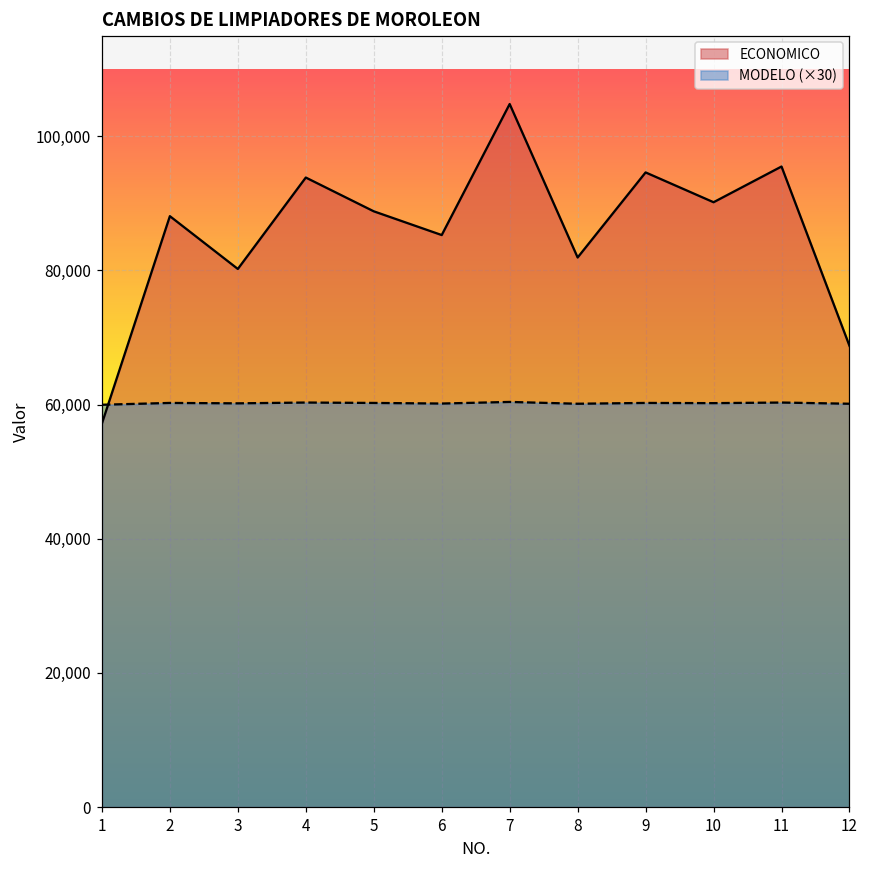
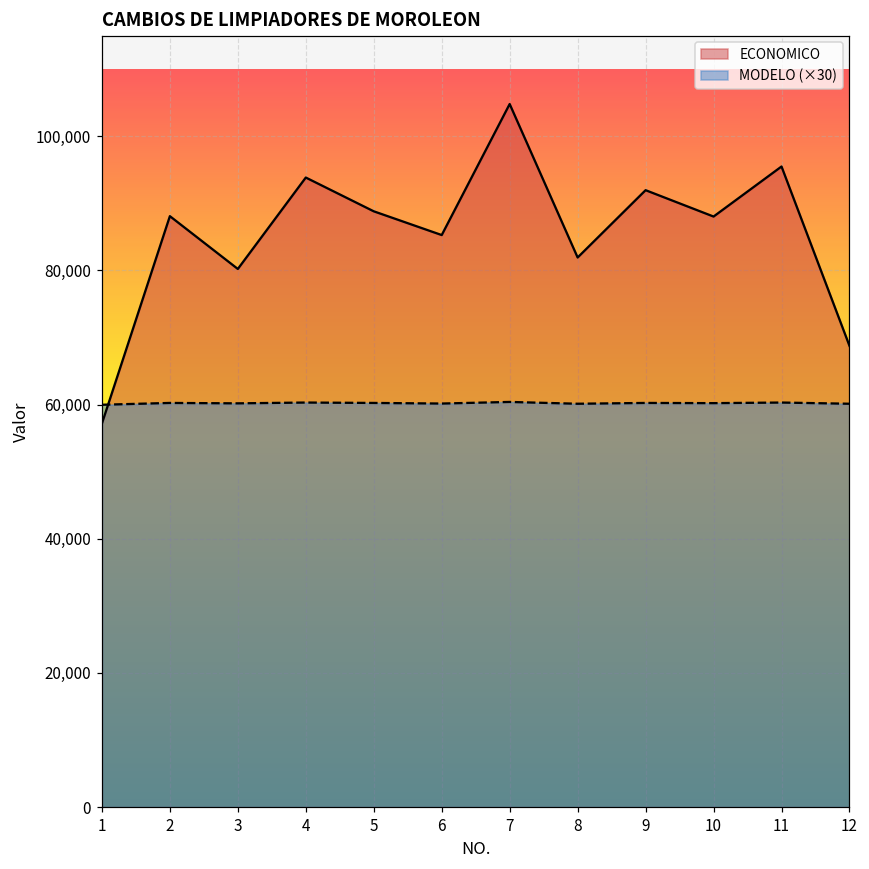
  {
    "ECONOMICO": {
      "1": "57,000",
      "2": "88,000",
      "3": "80,000",
      "4": "94,000",
      "5": "89,000",
      "6": "85,000",
      "7": "105,000",
      "8": "82,000",
-     "9": "95,000",
-     "10": "90,000",
+     "9": "92,000",
+     "10": "88,000",
      "11": "95,000",
      "12": "69,000"
    },
    "MODELO (×30)": {
      "1": "60,000",
      "2": "60,000",
      "3": "60,000",
      "4": "60,000",
      "5": "60,000",
      "6": "60,000",
      "7": "60,000",
      "8": "60,000",
      "9": "60,000",
      "10": "60,000",
      "11": "60,000",
      "12": "60,000"
    }
  }
